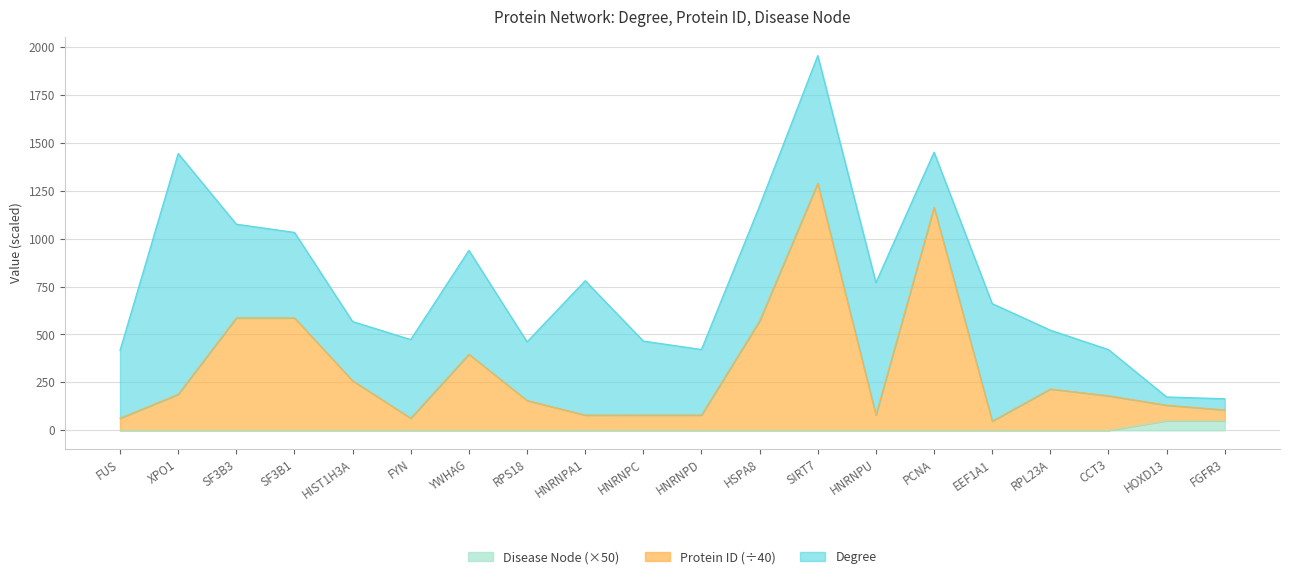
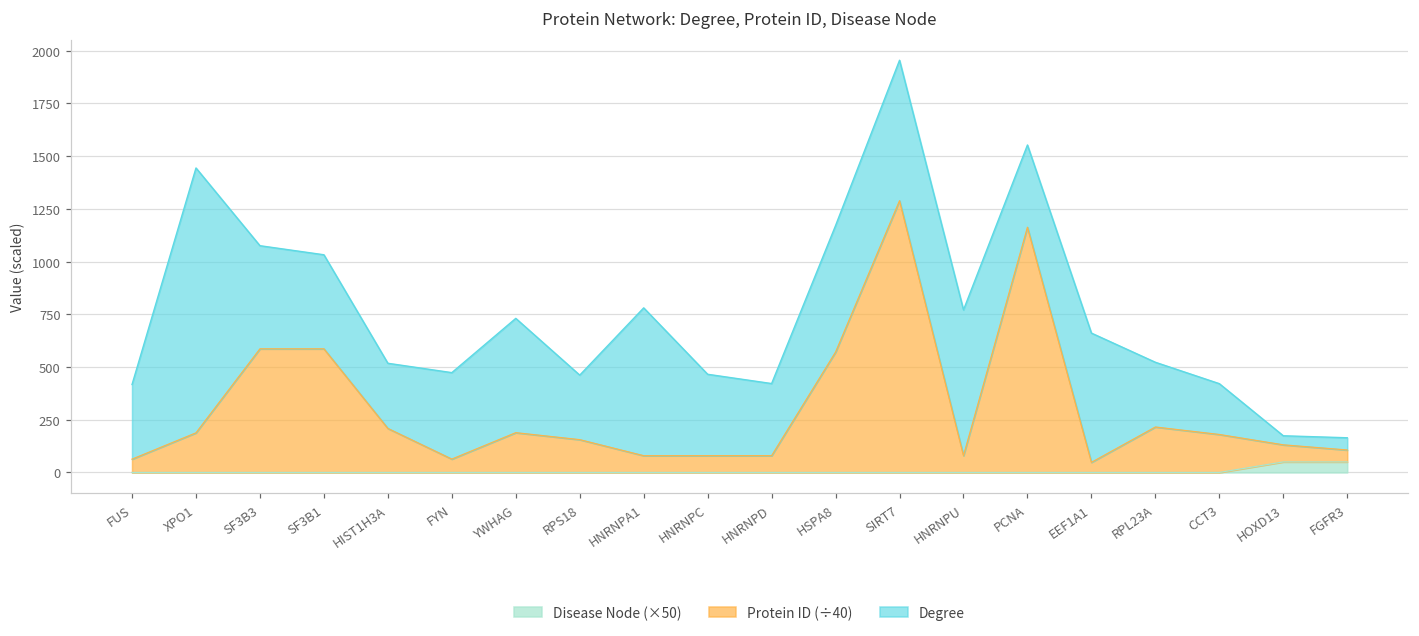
  {
    "Disease Node (×50)": {
      "FUS": 0,
      "XPO1": 0,
      "SF3B3": 0,
      "SF3B1": 0,
      "HIST1H3A": 0,
      "FYN": 0,
      "YWHAG": 0,
      "RPS18": 0,
      "HNRNPA1": 0,
      "HNRNPC": 0,
      "HNRNPD": 0,
      "HSPA8": 0,
      "SIRT7": 0,
      "HNRNPU": 0,
      "PCNA": 0,
      "EEF1A1": 0,
      "RPL23A": 0,
      "CCT3": 0,
      "HOXD13": 50,
      "FGFR3": 50
    },
    "Protein ID (÷40)": {
      "FUS": 60,
      "XPO1": 190,
      "SF3B3": 590,
      "SF3B1": 590,
-     "HIST1H3A": 260,
+     "HIST1H3A": 210,
      "FYN": 60,
-     "YWHAG": 400,
+     "YWHAG": 190,
      "RPS18": 160,
      "HNRNPA1": 80,
      "HNRNPC": 80,
      "HNRNPD": 80,
      "HSPA8": 570,
      "SIRT7": 1290,
      "HNRNPU": 80,
      "PCNA": 1160,
      "EEF1A1": 50,
      "RPL23A": 220,
      "CCT3": 180,
      "HOXD13": 80,
      "FGFR3": 60
    },
    "Degree": {
      "FUS": 350,
      "XPO1": 1260,
      "SF3B3": 490,
      "SF3B1": 450,
      "HIST1H3A": 310,
      "FYN": 410,
      "YWHAG": 540,
      "RPS18": 310,
      "HNRNPA1": 700,
      "HNRNPC": 390,
      "HNRNPD": 340,
      "HSPA8": 600,
      "SIRT7": 670,
      "HNRNPU": 690,
-     "PCNA": 290,
+     "PCNA": 390,
      "EEF1A1": 610,
      "RPL23A": 310,
      "CCT3": 240,
      "HOXD13": 40,
      "FGFR3": 60
    }
  }
